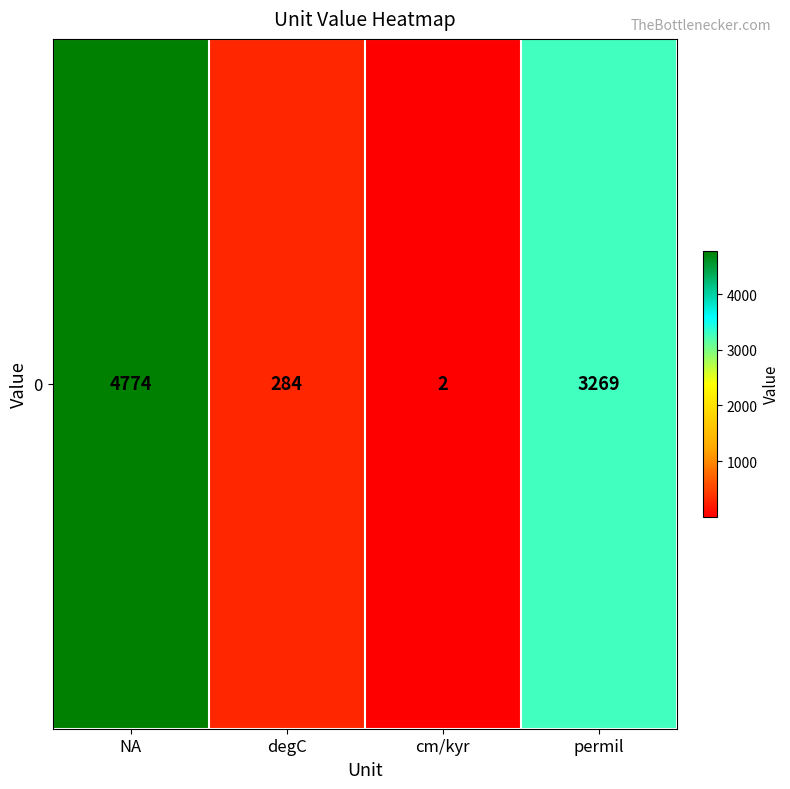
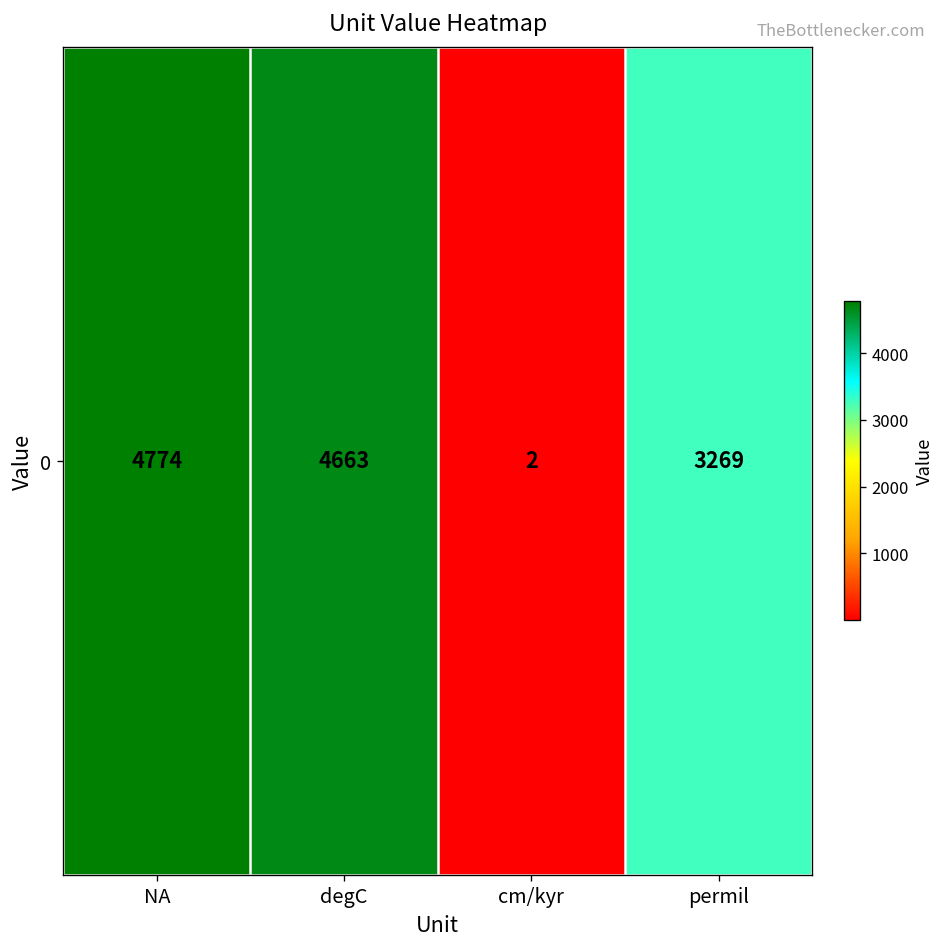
  {
    "0": {
      "NA": 4774,
-     "degC": 284,
+     "degC": 4663,
      "cm/kyr": 2,
      "permil": 3269
    }
  }
